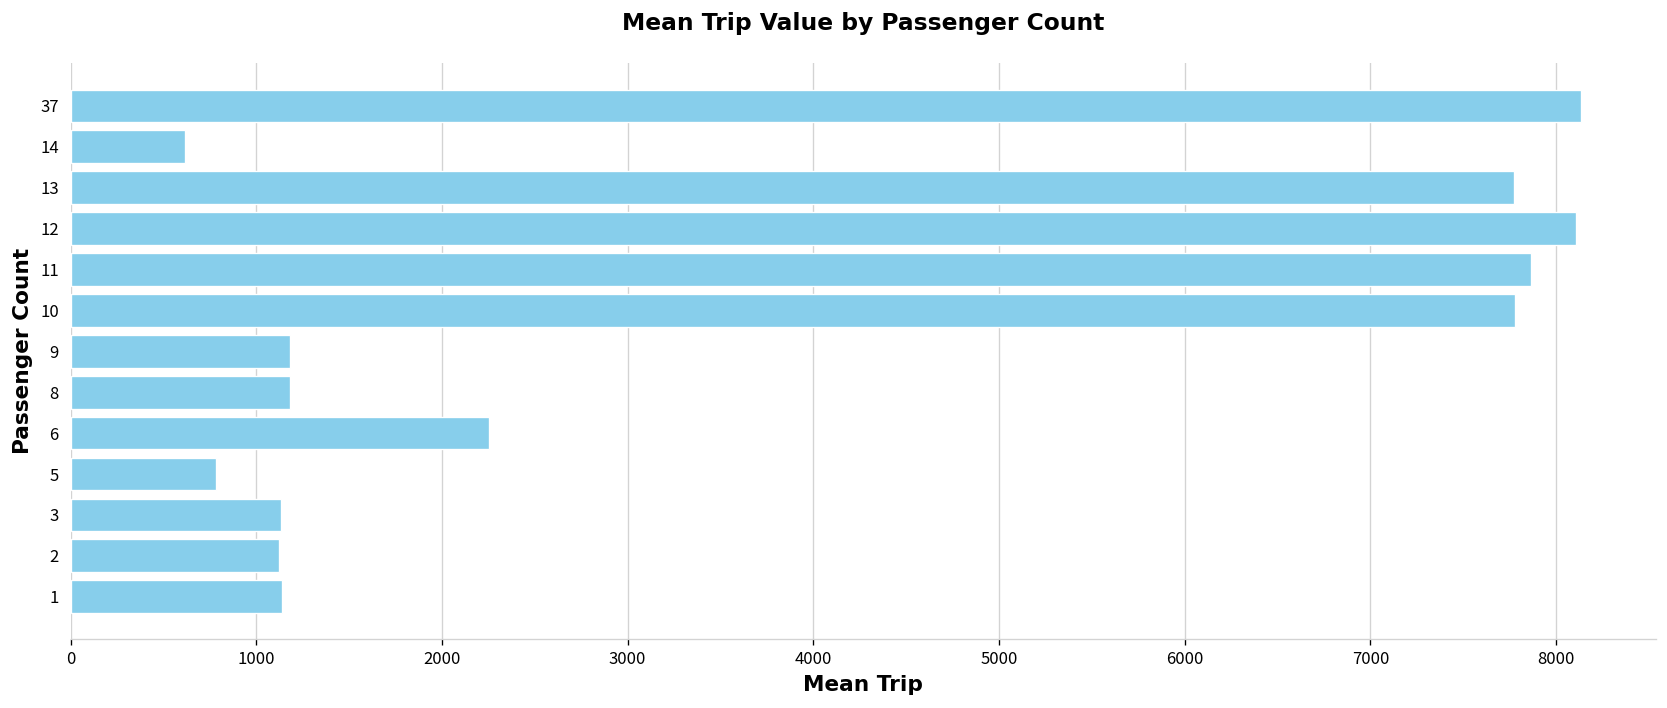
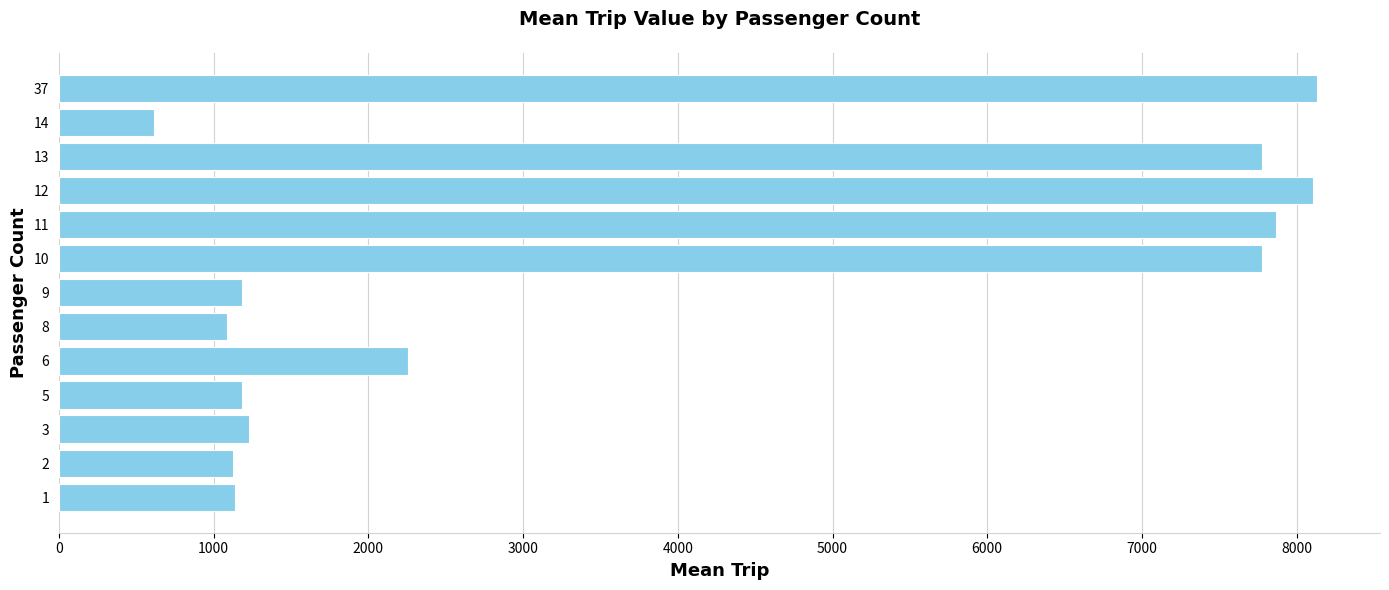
  {
    "37": 8130,
    "14": 620,
    "13": 7770,
    "12": 8100,
    "11": 7860,
    "10": 7780,
    "9": 1180,
-   "8": 1180,
+   "8": 1090,
    "6": 2250,
-   "5": 780,
-   "3": 1130,
+   "5": 1180,
+   "3": 1230,
    "2": 1120,
    "1": 1140
  }
